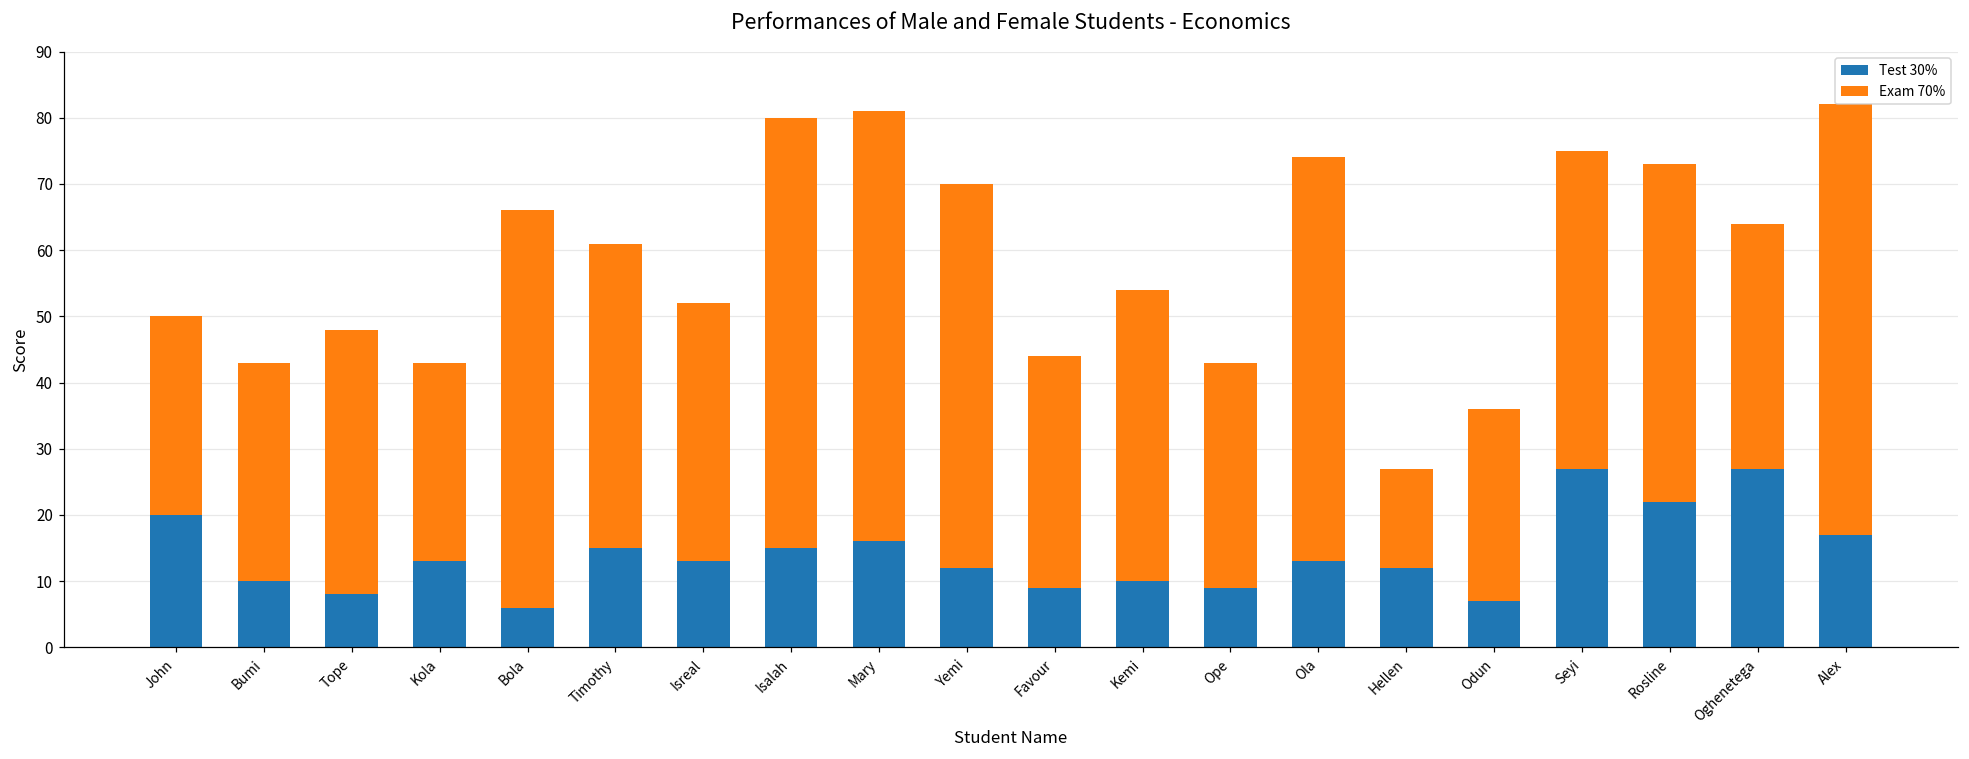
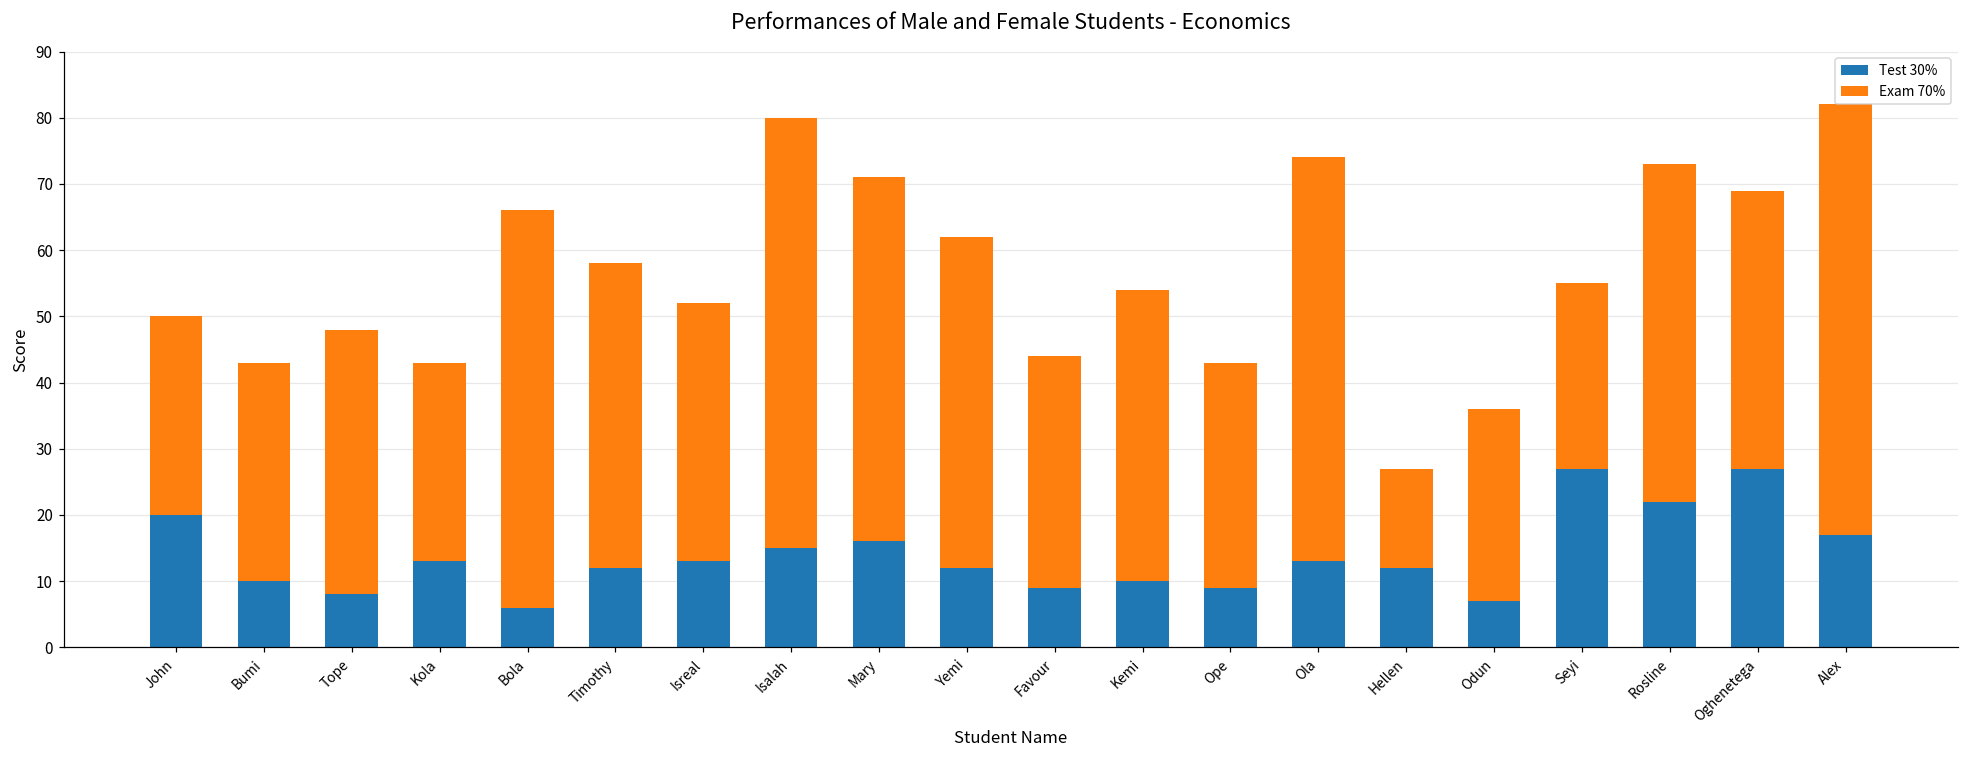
  {
    "Test 30%": {
      "John": 20,
      "Bumi": 10,
      "Tope": 8,
      "Kola": 13,
      "Bola": 6,
-     "Timothy": 15,
+     "Timothy": 12,
      "Isreal": 13,
      "Isalah": 15,
      "Mary": 16,
      "Yemi": 12,
      "Favour": 9,
      "Kemi": 10,
      "Ope": 9,
      "Ola": 13,
      "Hellen": 12,
      "Odun": 7,
      "Seyi": 27,
      "Rosline": 22,
      "Oghenetega": 27,
      "Alex": 17
    },
    "Exam 70%": {
      "John": 30,
      "Bumi": 33,
      "Tope": 40,
      "Kola": 30,
      "Bola": 60,
      "Timothy": 46,
      "Isreal": 39,
      "Isalah": 65,
-     "Mary": 65,
-     "Yemi": 58,
+     "Mary": 55,
+     "Yemi": 50,
      "Favour": 35,
      "Kemi": 44,
      "Ope": 34,
      "Ola": 61,
      "Hellen": 15,
      "Odun": 29,
-     "Seyi": 48,
+     "Seyi": 28,
      "Rosline": 51,
-     "Oghenetega": 37
+     "Oghenetega": 42
    }
  }
